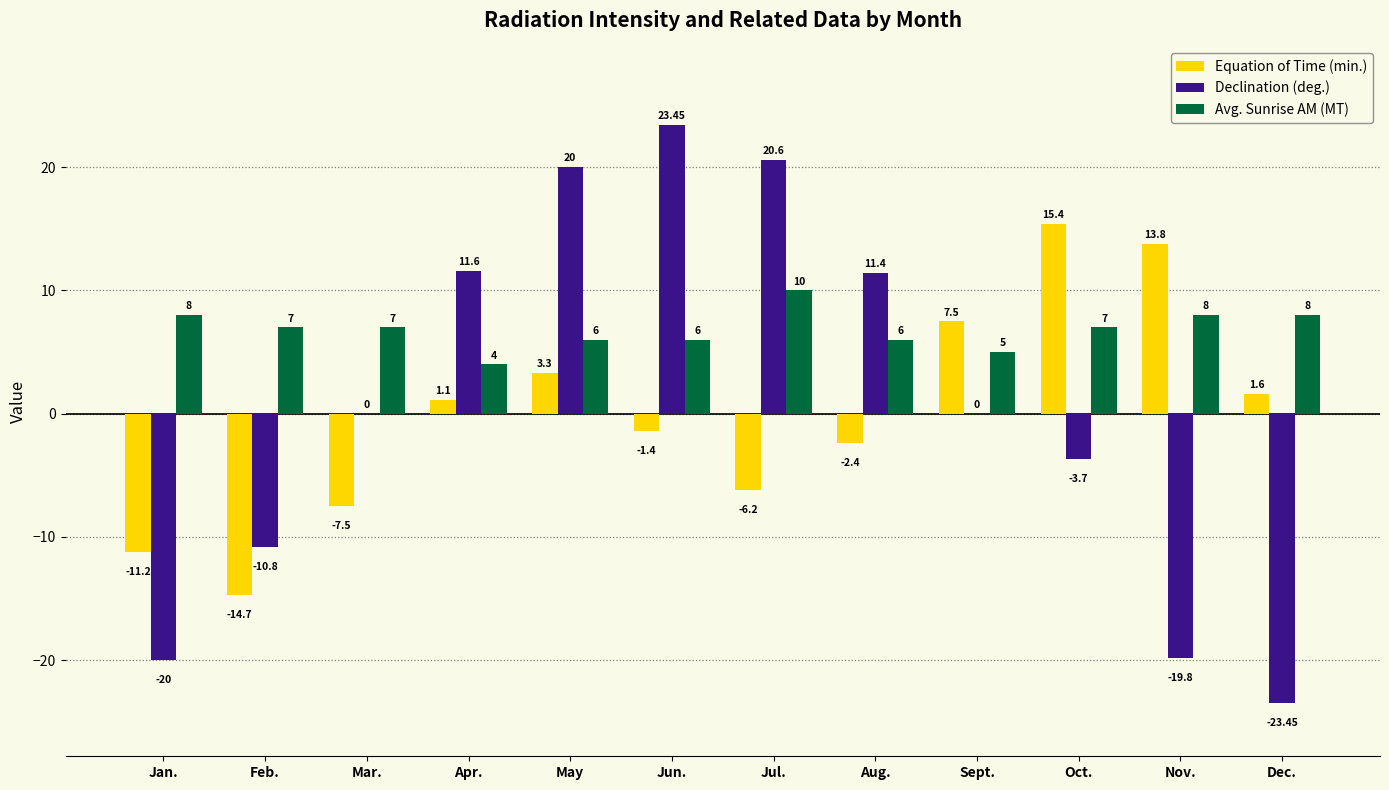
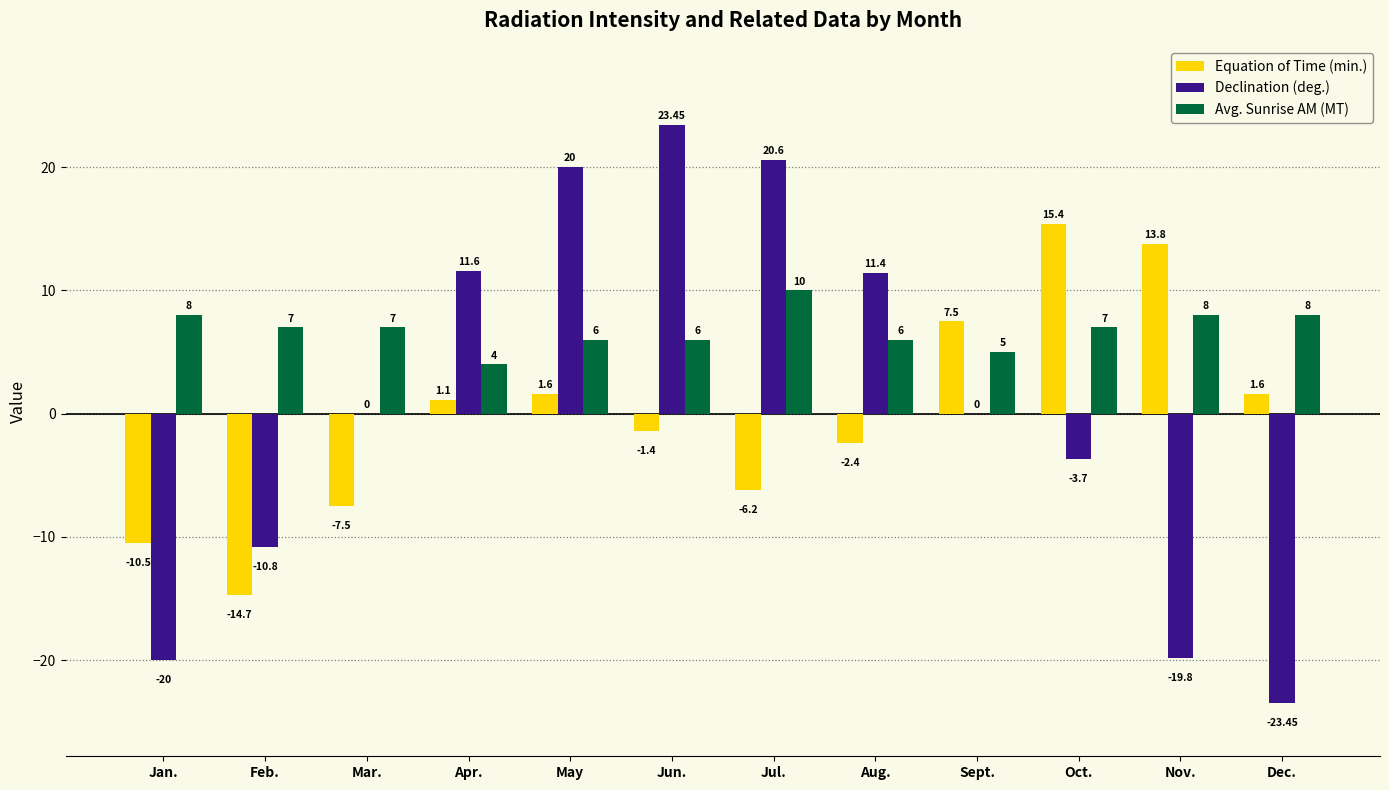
  {
    "Equation of Time (min.)": {
-     "Jan.": -11.2,
+     "Jan.": -10.5,
      "Feb.": -14.7,
      "Mar.": -7.5,
      "Apr.": 1.1,
-     "May": 3.3,
+     "May": 1.6,
      "Jun.": -1.4,
      "Jul.": -6.2,
      "Aug.": -2.4,
      "Sept.": 7.5,
      "Oct.": 15.4,
      "Nov.": 13.8,
      "Dec.": 1.6
    },
    "Declination (deg.)": {
      "Jan.": -20,
      "Feb.": -10.8,
      "Mar.": 0,
      "Apr.": 11.6,
      "May": 20,
      "Jun.": 23.45,
      "Jul.": 20.6,
      "Aug.": 11.4,
      "Sept.": 0,
      "Oct.": -3.7,
      "Nov.": -19.8,
      "Dec.": -23.45
    },
    "Avg. Sunrise AM (MT)": {
      "Jan.": 8,
      "Feb.": 7,
      "Mar.": 7,
      "Apr.": 4,
      "May": 6,
      "Jun.": 6,
      "Jul.": 10,
      "Aug.": 6,
      "Sept.": 5,
      "Oct.": 7,
      "Nov.": 8,
      "Dec.": 8
    }
  }
